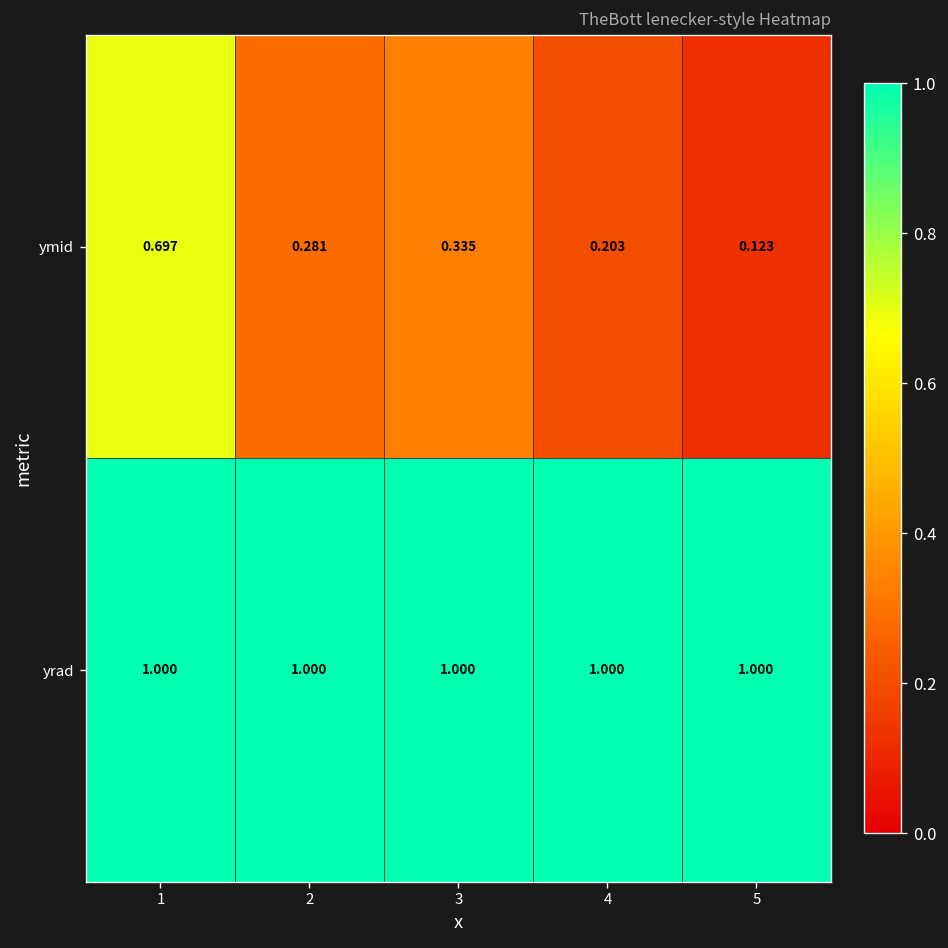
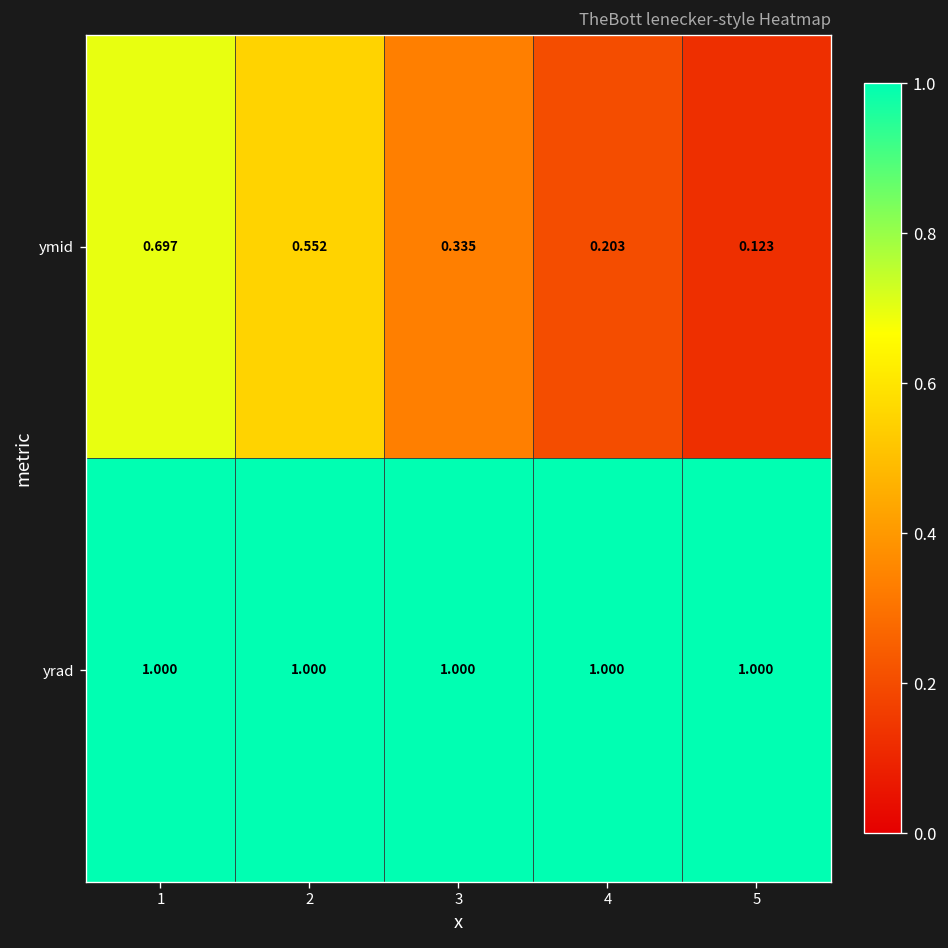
  {
    "ymid": {
      "1": 0.697,
-     "2": 0.281,
+     "2": 0.552,
      "3": 0.335,
      "4": 0.203,
      "5": 0.123
    },
    "yrad": {
      "1": 1.000,
      "2": 1.000,
      "3": 1.000,
      "4": 1.000,
      "5": 1.000
    }
  }
